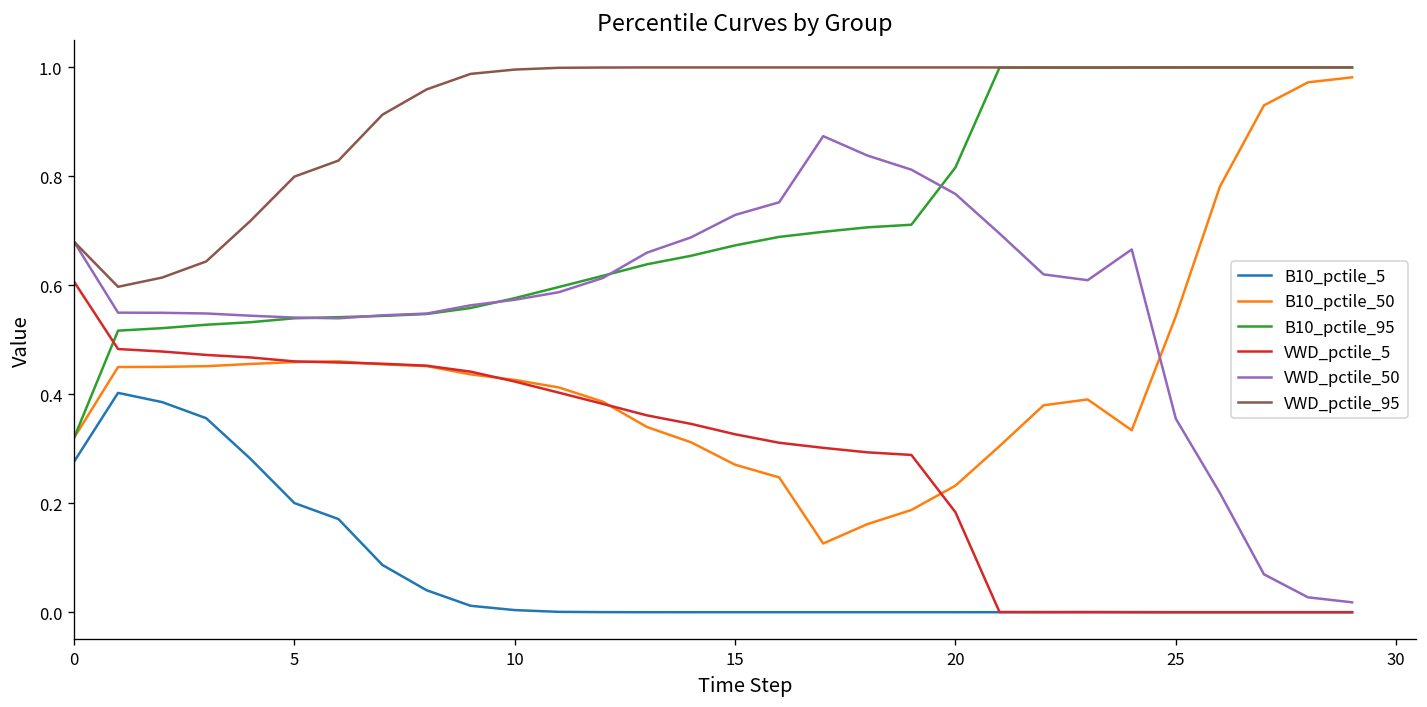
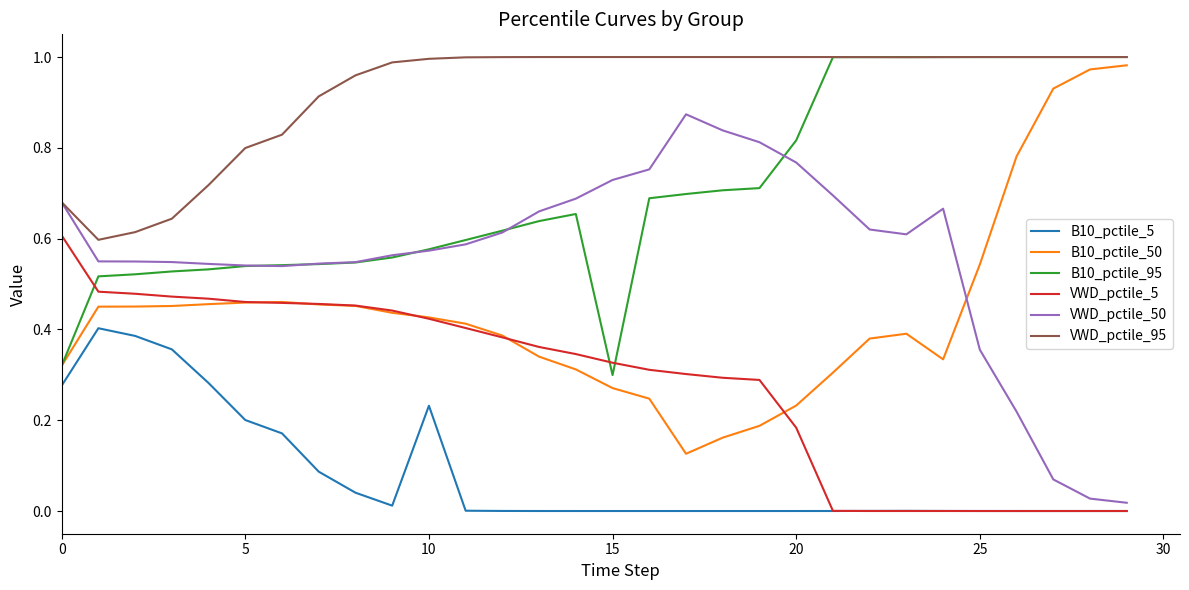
  {
    "B10_pctile_5": {
      "0": 0.28,
      "5": 0.20,
-     "10": 0.00,
+     "10": 0.23,
      "15": 0.00,
      "20": 0.00
    },
    "B10_pctile_50": {
      "15": 0.27,
      "20": 0.23,
      "25": 0.54
    },
    "B10_pctile_95": {
-     "15": 0.67,
+     "15": 0.30,
      "20": 0.82
    },
    "VWD_pctile_5": {
      "0": 0.61,
      "15": 0.33,
      "20": 0.18
    },
    "VWD_pctile_50": {
      "15": 0.73,
      "20": 0.77,
      "25": 0.36
    },
    "VWD_pctile_95": {
      "5": 0.80,
      "10": 1.00,
      "15": 1.00,
      "20": 1.00
    }
  }
